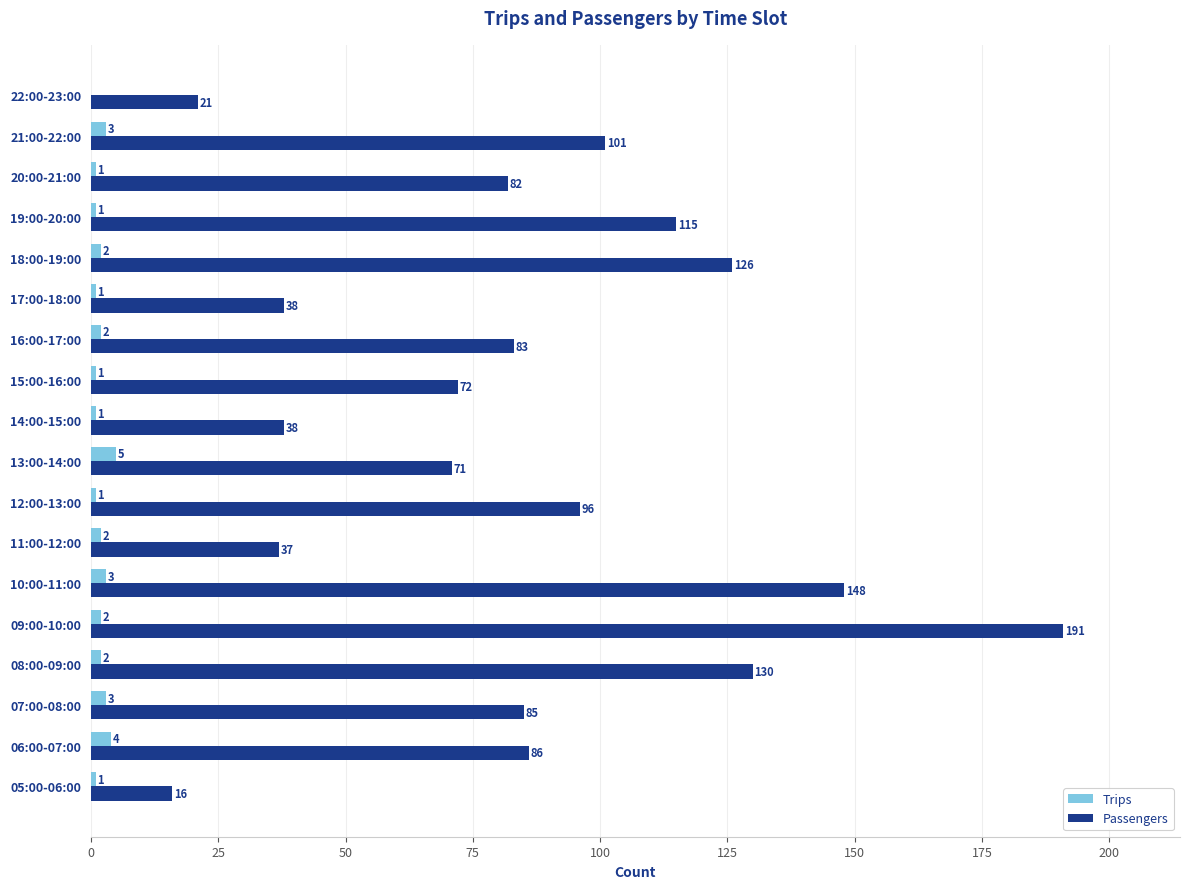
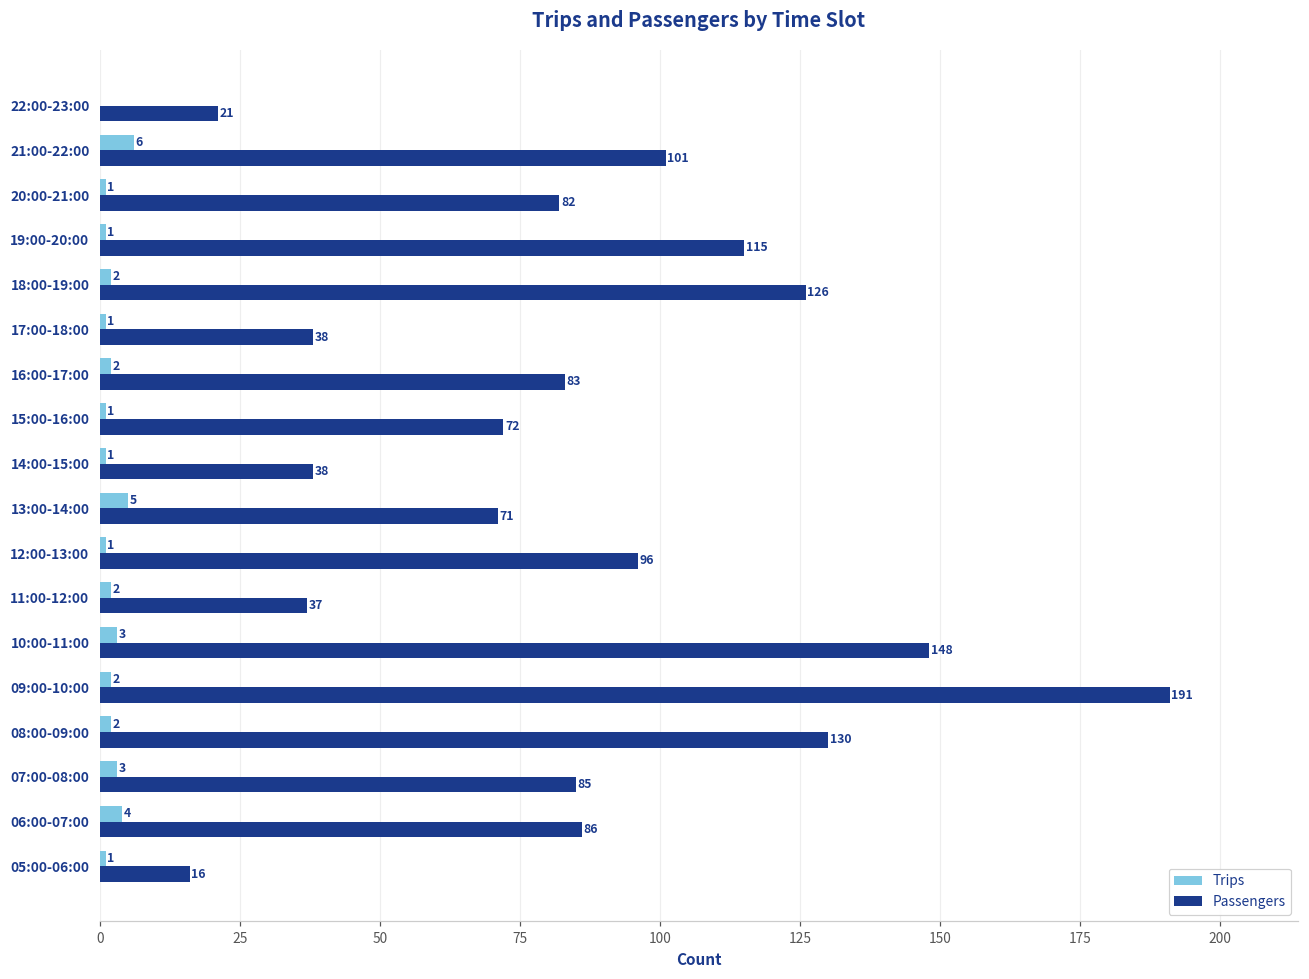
  {
    "Trips": {
-     "21:00-22:00": 3,
+     "21:00-22:00": 6,
      "20:00-21:00": 1,
      "19:00-20:00": 1,
      "18:00-19:00": 2,
      "17:00-18:00": 1,
      "16:00-17:00": 2,
      "15:00-16:00": 1,
      "14:00-15:00": 1,
      "13:00-14:00": 5,
      "12:00-13:00": 1,
      "11:00-12:00": 2,
      "10:00-11:00": 3,
      "09:00-10:00": 2,
      "08:00-09:00": 2,
      "07:00-08:00": 3,
      "06:00-07:00": 4,
      "05:00-06:00": 1
    },
    "Passengers": {
      "22:00-23:00": 21,
      "21:00-22:00": 101,
      "20:00-21:00": 82,
      "19:00-20:00": 115,
      "18:00-19:00": 126,
      "17:00-18:00": 38,
      "16:00-17:00": 83,
      "15:00-16:00": 72,
      "14:00-15:00": 38,
      "13:00-14:00": 71,
      "12:00-13:00": 96,
      "11:00-12:00": 37,
      "10:00-11:00": 148,
      "09:00-10:00": 191,
      "08:00-09:00": 130,
      "07:00-08:00": 85,
      "06:00-07:00": 86,
      "05:00-06:00": 16
    }
  }
